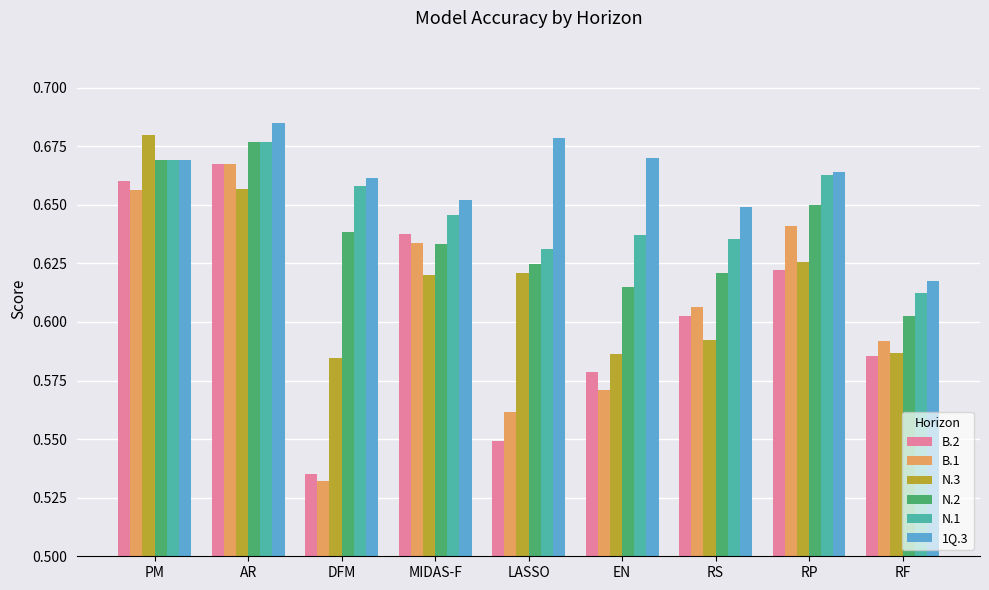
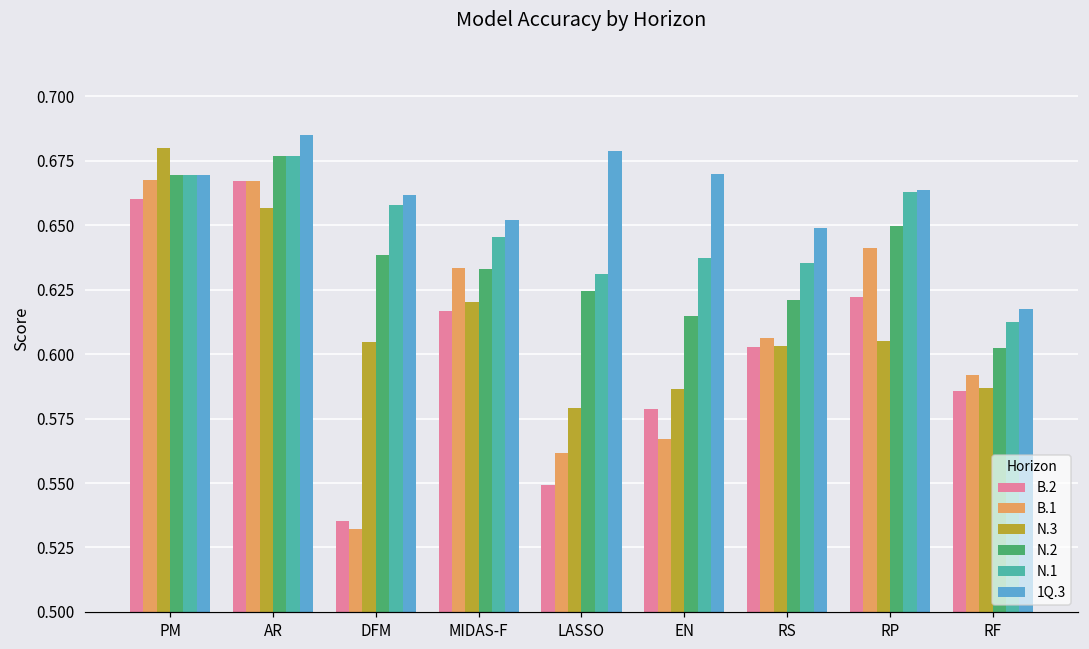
  {
    "B.2": {
      "PM": 0.660,
      "AR": 0.667,
      "DFM": 0.535,
-     "MIDAS-F": 0.637,
+     "MIDAS-F": 0.617,
      "LASSO": 0.549,
      "EN": 0.579,
      "RS": 0.603,
      "RP": 0.622,
      "RF": 0.586
    },
    "B.1": {
-     "PM": 0.656,
+     "PM": 0.667,
      "AR": 0.667,
      "DFM": 0.532,
      "MIDAS-F": 0.634,
      "LASSO": 0.562,
-     "EN": 0.571,
+     "EN": 0.567,
      "RS": 0.606,
      "RP": 0.641,
      "RF": 0.592
    },
    "N.3": {
      "PM": 0.680,
      "AR": 0.657,
-     "DFM": 0.585,
+     "DFM": 0.605,
      "MIDAS-F": 0.620,
-     "LASSO": 0.621,
+     "LASSO": 0.579,
      "EN": 0.586,
-     "RS": 0.592,
-     "RP": 0.625,
+     "RS": 0.603,
+     "RP": 0.605,
      "RF": 0.587
    }
  }
